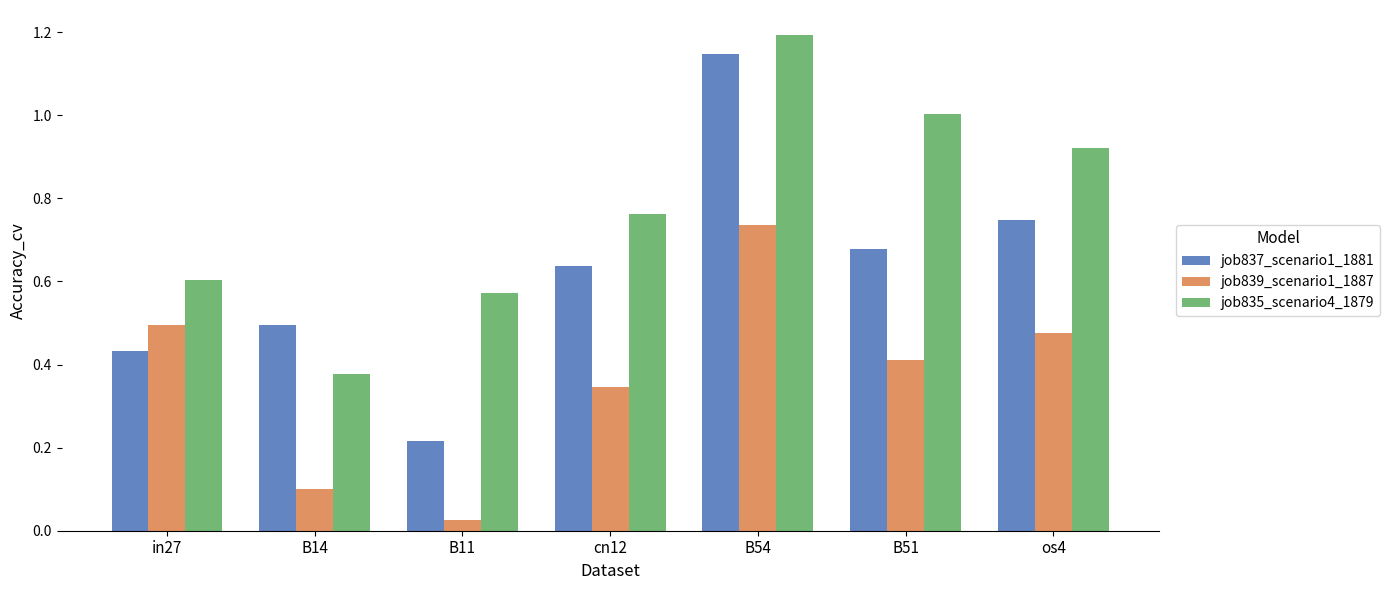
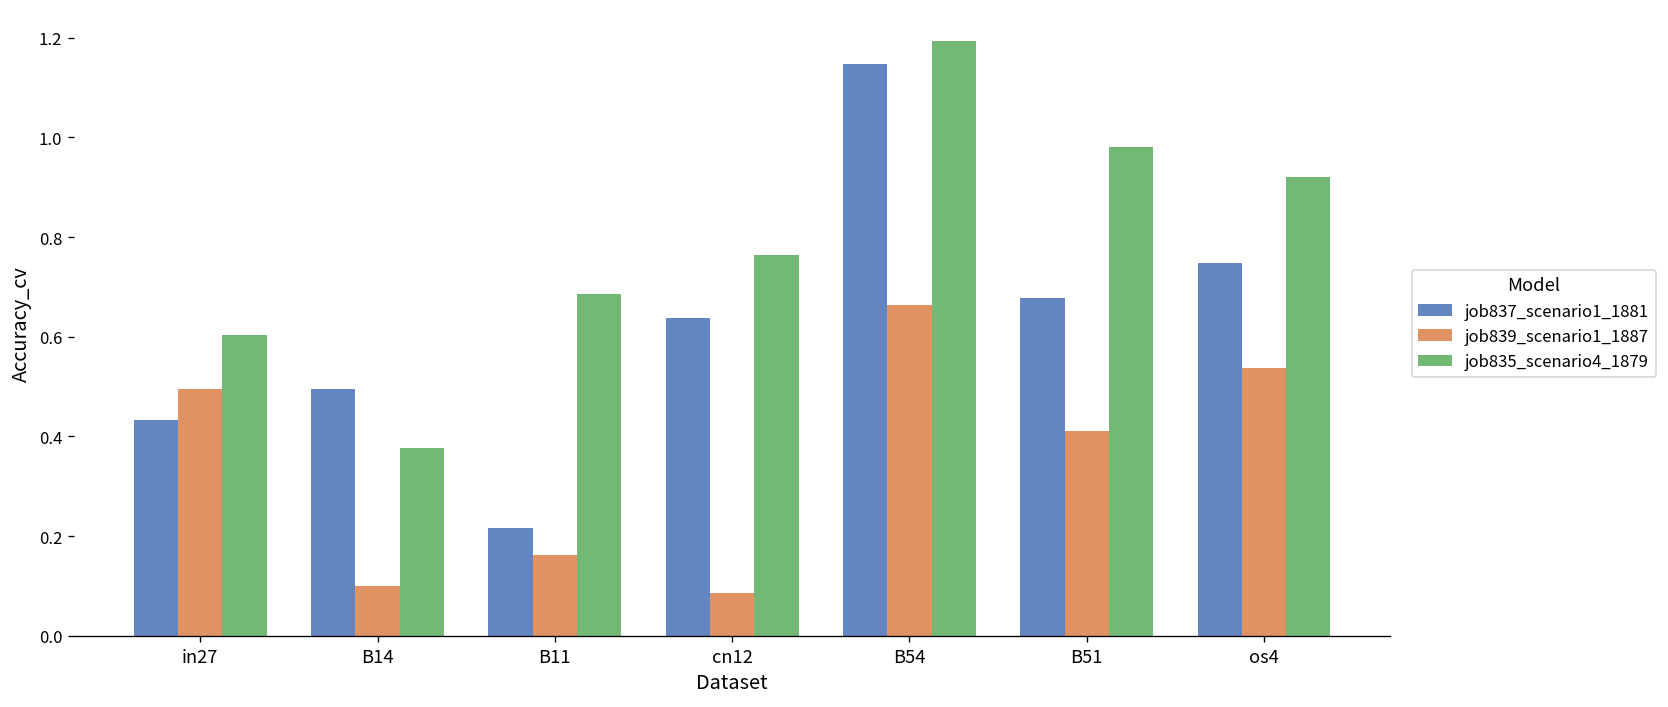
  {
    "job837_scenario1_1881": {
      "in27": 0.43,
      "B14": 0.50,
      "B11": 0.22,
      "cn12": 0.64,
      "B54": 1.15,
      "B51": 0.68,
      "os4": 0.75
    },
    "job839_scenario1_1887": {
      "in27": 0.50,
      "B14": 0.10,
-     "B11": 0.03,
-     "cn12": 0.35,
-     "B54": 0.74,
+     "B11": 0.16,
+     "cn12": 0.09,
+     "B54": 0.66,
      "B51": 0.41,
-     "os4": 0.48
+     "os4": 0.54
    },
    "job835_scenario4_1879": {
      "in27": 0.60,
      "B14": 0.38,
-     "B11": 0.57,
+     "B11": 0.69,
      "cn12": 0.76,
      "B54": 1.19,
-     "B51": 1.00,
+     "B51": 0.98,
      "os4": 0.92
    }
  }
